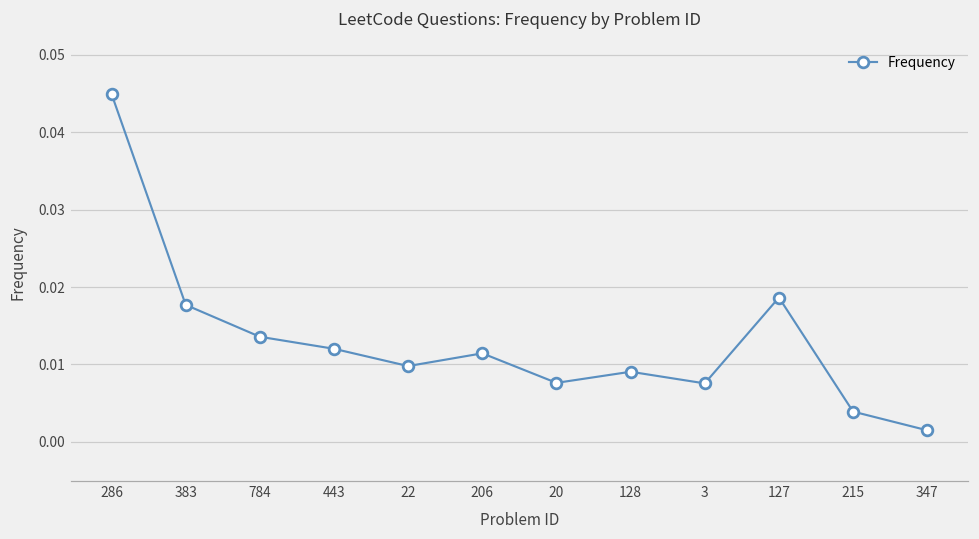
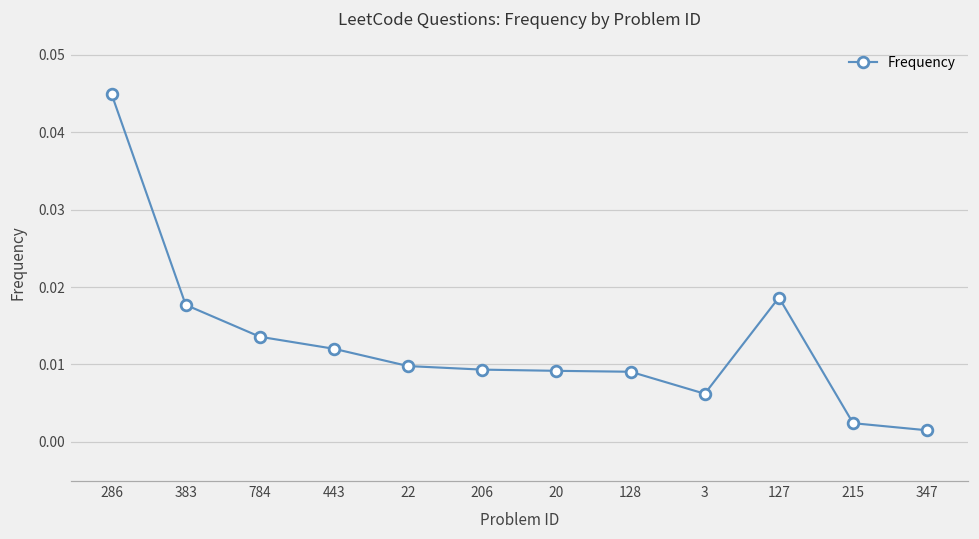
  {
    "286": 0.045,
    "383": 0.018,
    "784": 0.014,
    "443": 0.012,
    "22": 0.010,
-   "206": 0.011,
-   "20": 0.008,
+   "206": 0.009,
+   "20": 0.009,
    "128": 0.009,
-   "3": 0.008,
+   "3": 0.006,
    "127": 0.019,
-   "215": 0.004,
+   "215": 0.002,
    "347": 0.001
  }
